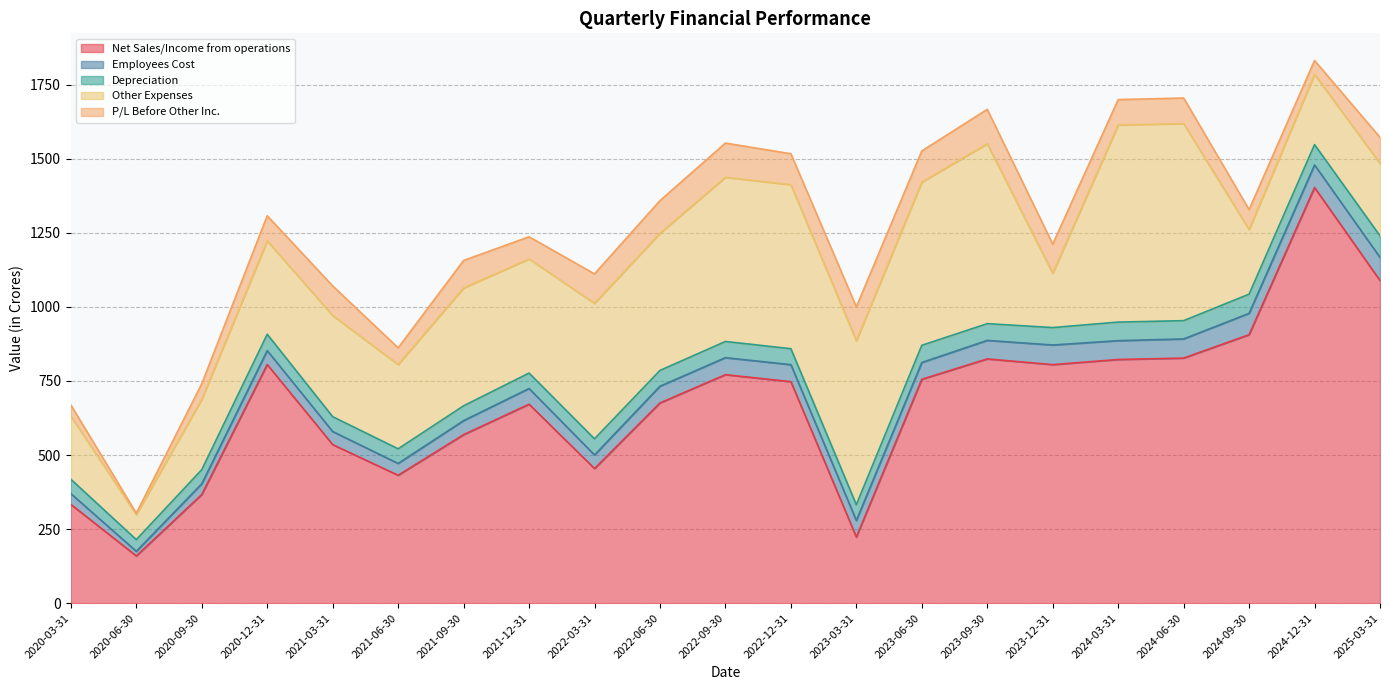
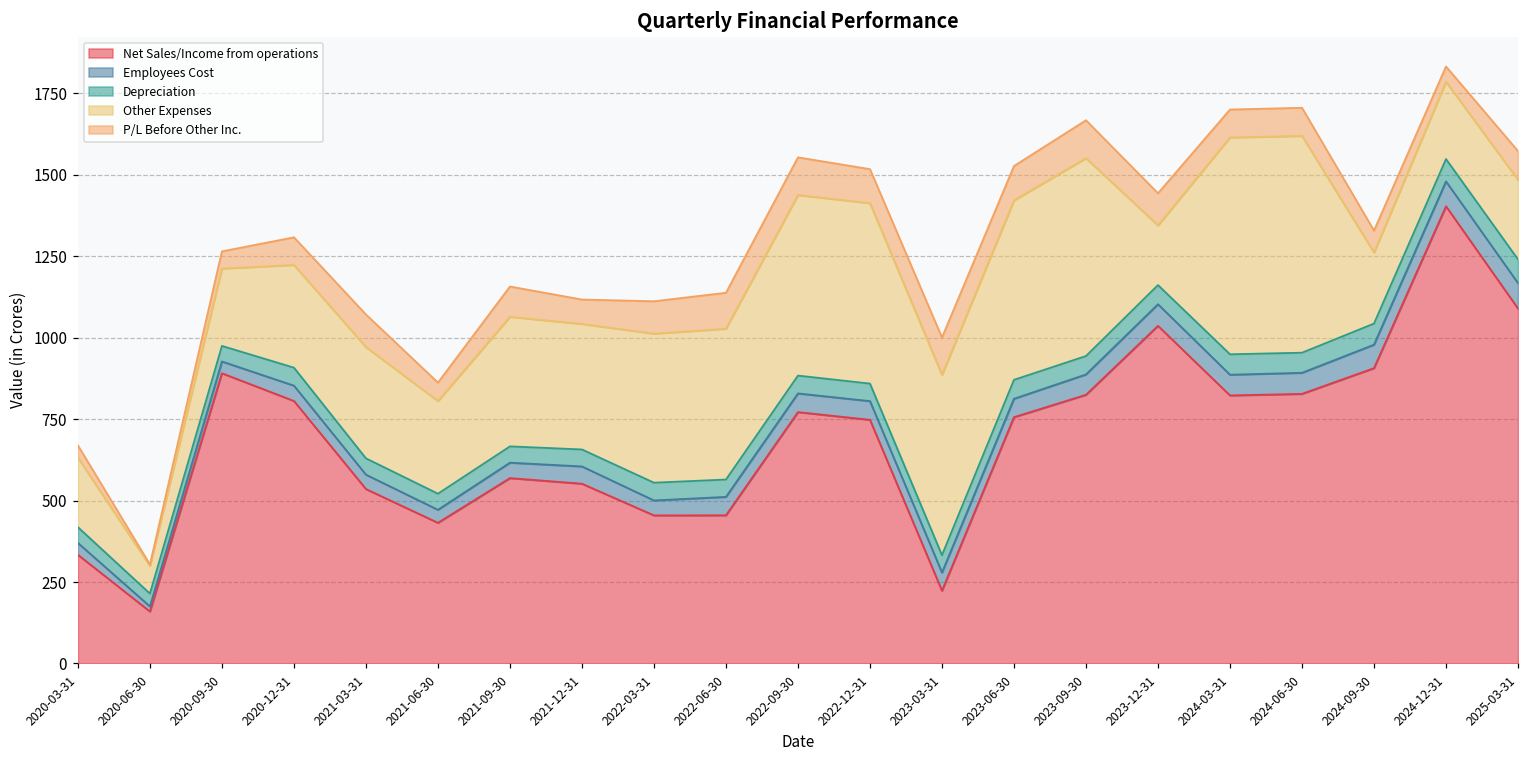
  {
    "Net Sales/Income from operations": {
      "2020-03-31": 330,
      "2020-06-30": 160,
-     "2020-09-30": 370,
+     "2020-09-30": 890,
      "2020-12-31": 810,
      "2021-03-31": 540,
      "2021-06-30": 430,
      "2021-09-30": 570,
-     "2021-12-31": 670,
+     "2021-12-31": 550,
      "2022-03-31": 450,
-     "2022-06-30": 680,
+     "2022-06-30": 450,
      "2022-09-30": 770,
      "2022-12-31": 750,
      "2023-03-31": 220,
      "2023-06-30": 760,
      "2023-09-30": 820,
-     "2023-12-31": 810,
+     "2023-12-31": 1040,
      "2024-03-31": 820,
      "2024-06-30": 830,
      "2024-09-30": 910,
      "2024-12-31": 1400,
      "2025-03-31": 1090
    }
  }
